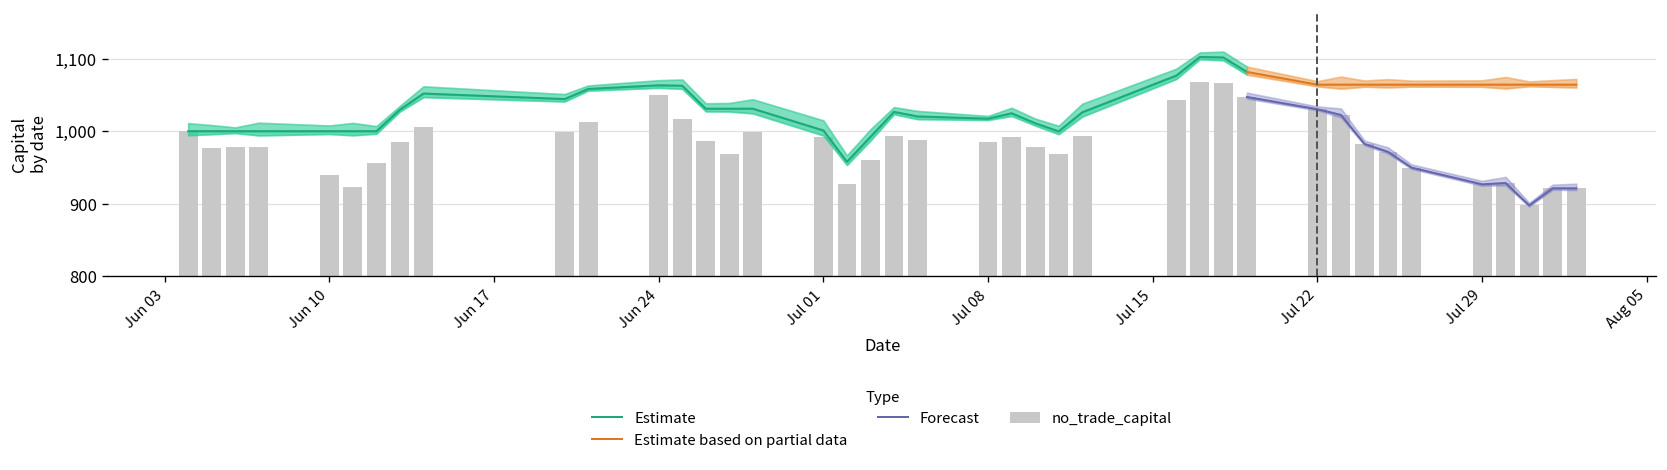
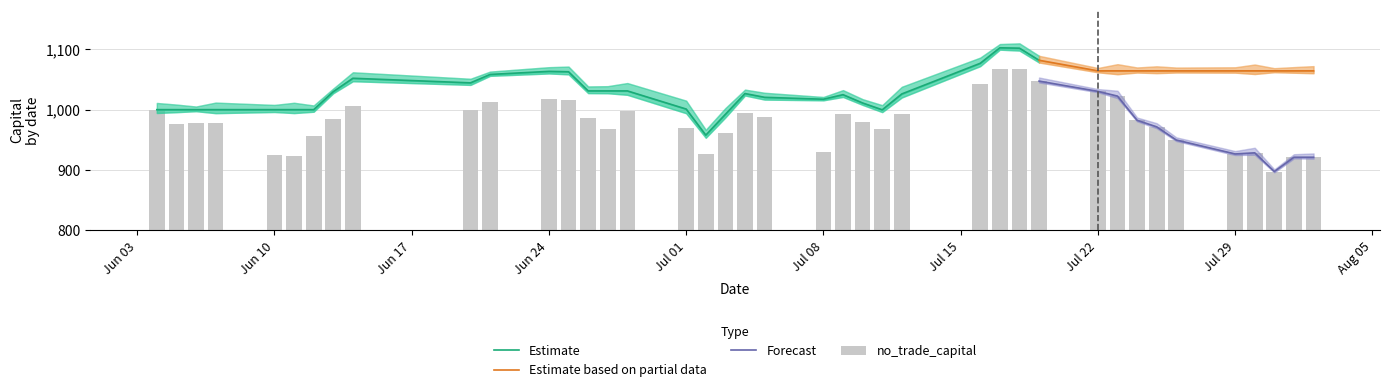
  {
    "no_trade_capital": {
-     "Jun 10": "940",
-     "Jun 24": "1,050",
-     "Jul 01": "990",
-     "Jul 08": "980",
+     "Jun 10": "920",
+     "Jun 24": "1,020",
+     "Jul 01": "970",
+     "Jul 08": "930",
      "Jul 22": "1,030",
      "Jul 29": "930"
    },
    "Estimate based on partial data": {
      "Jul 22": "1,060",
      "Jul 29": "1,060"
    }
  }
